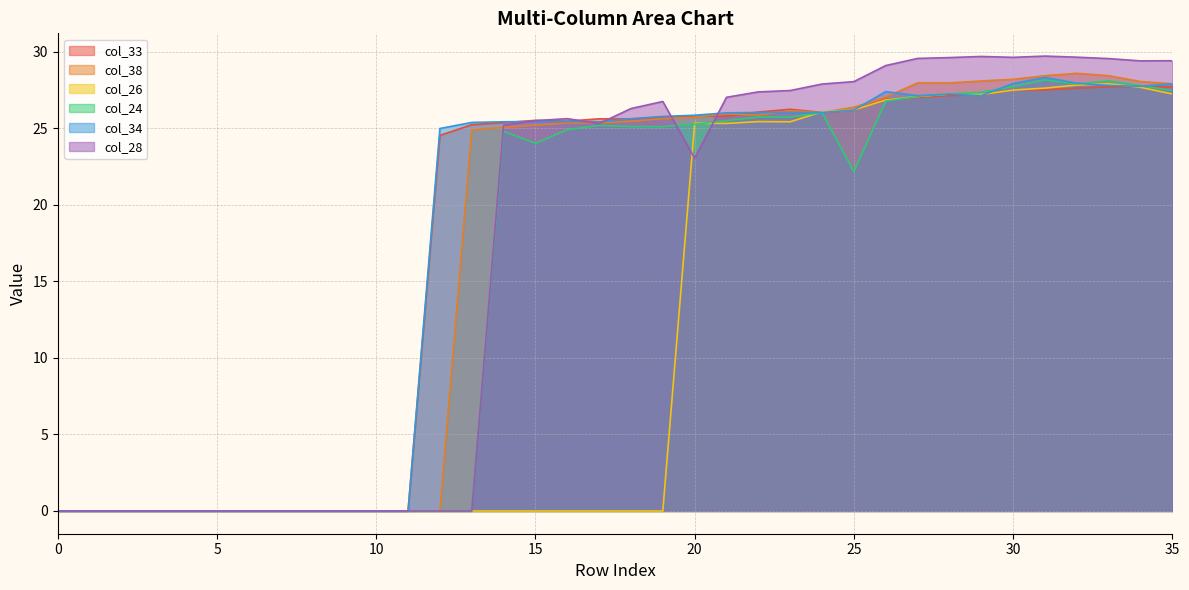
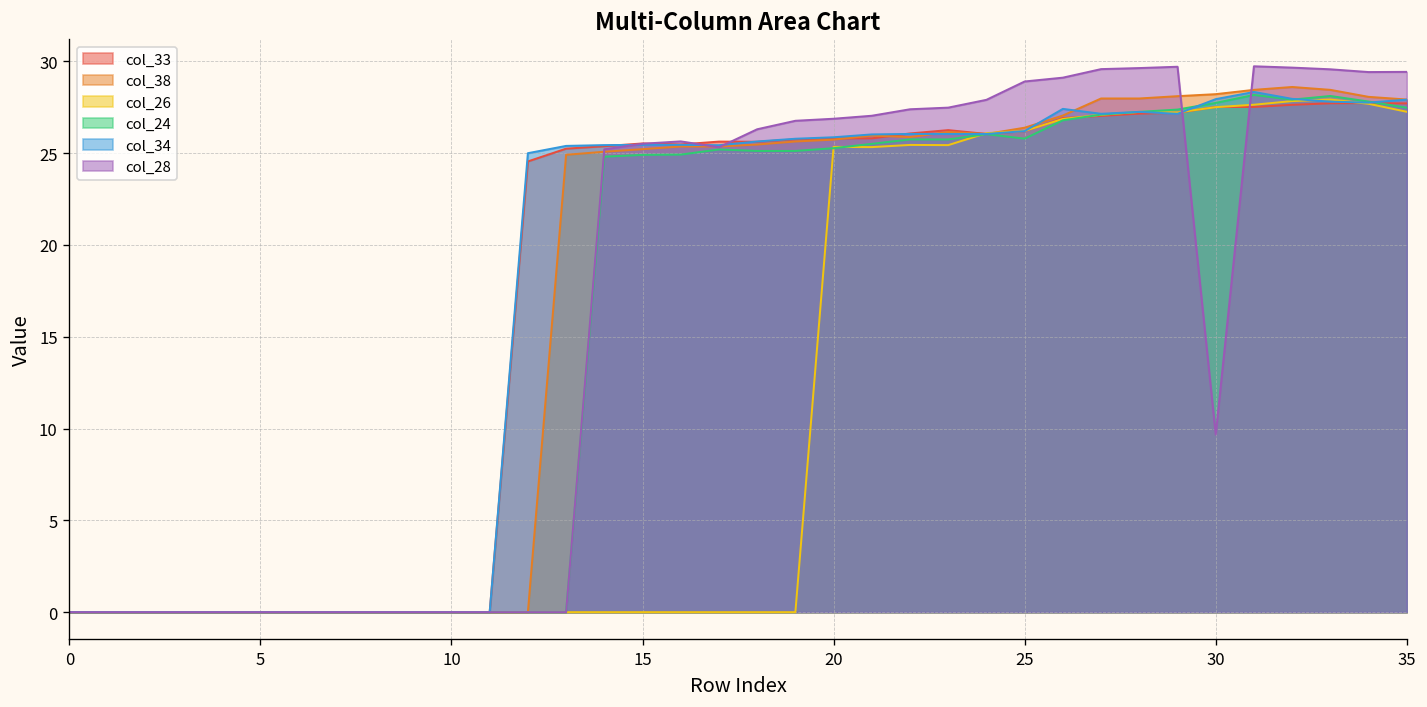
  {
    "col_24": {
-     "15": 24.0,
-     "25": 22.2,
+     "15": 24.9,
+     "25": 25.8,
      "30": 27.7,
      "35": 27.5
    },
    "col_34": {
      "30": 27.9
    },
    "col_28": {
-     "20": 23.0,
-     "25": 28.1,
-     "30": 29.6,
+     "20": 26.9,
+     "25": 28.9,
+     "30": 9.7,
      "35": 29.4
    }
  }
